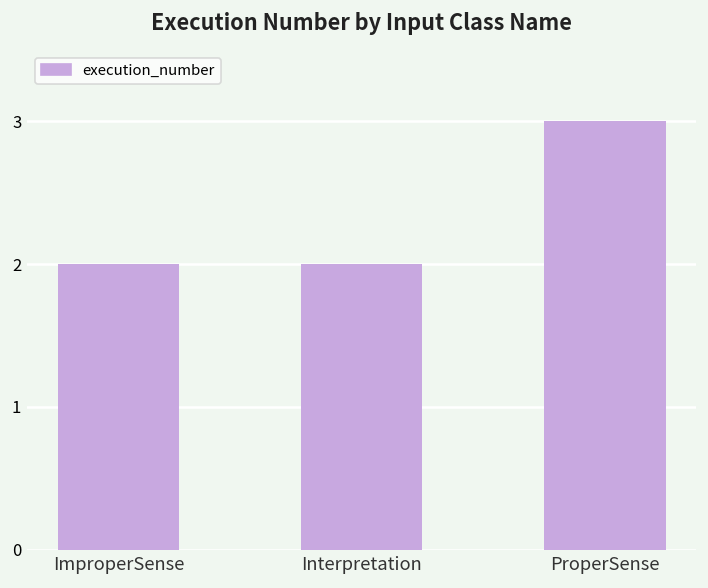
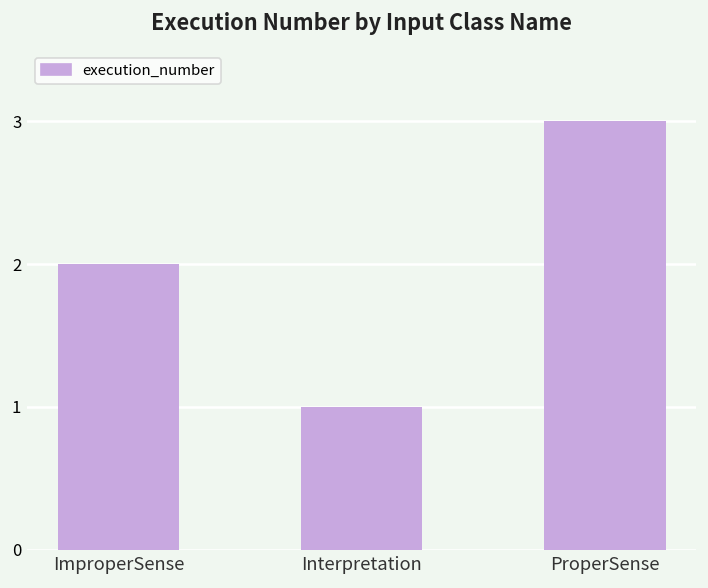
  {
    "ImproperSense": 2,
-   "Interpretation": 2,
+   "Interpretation": 1,
    "ProperSense": 3
  }
